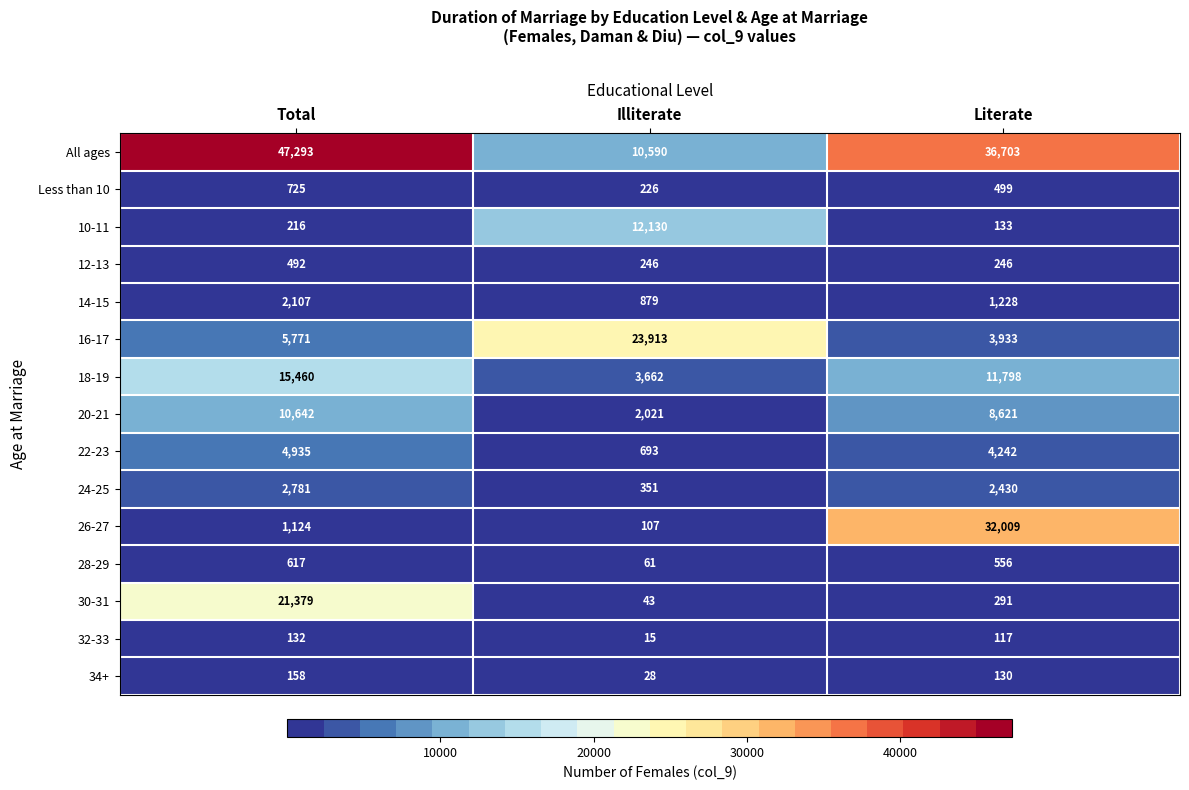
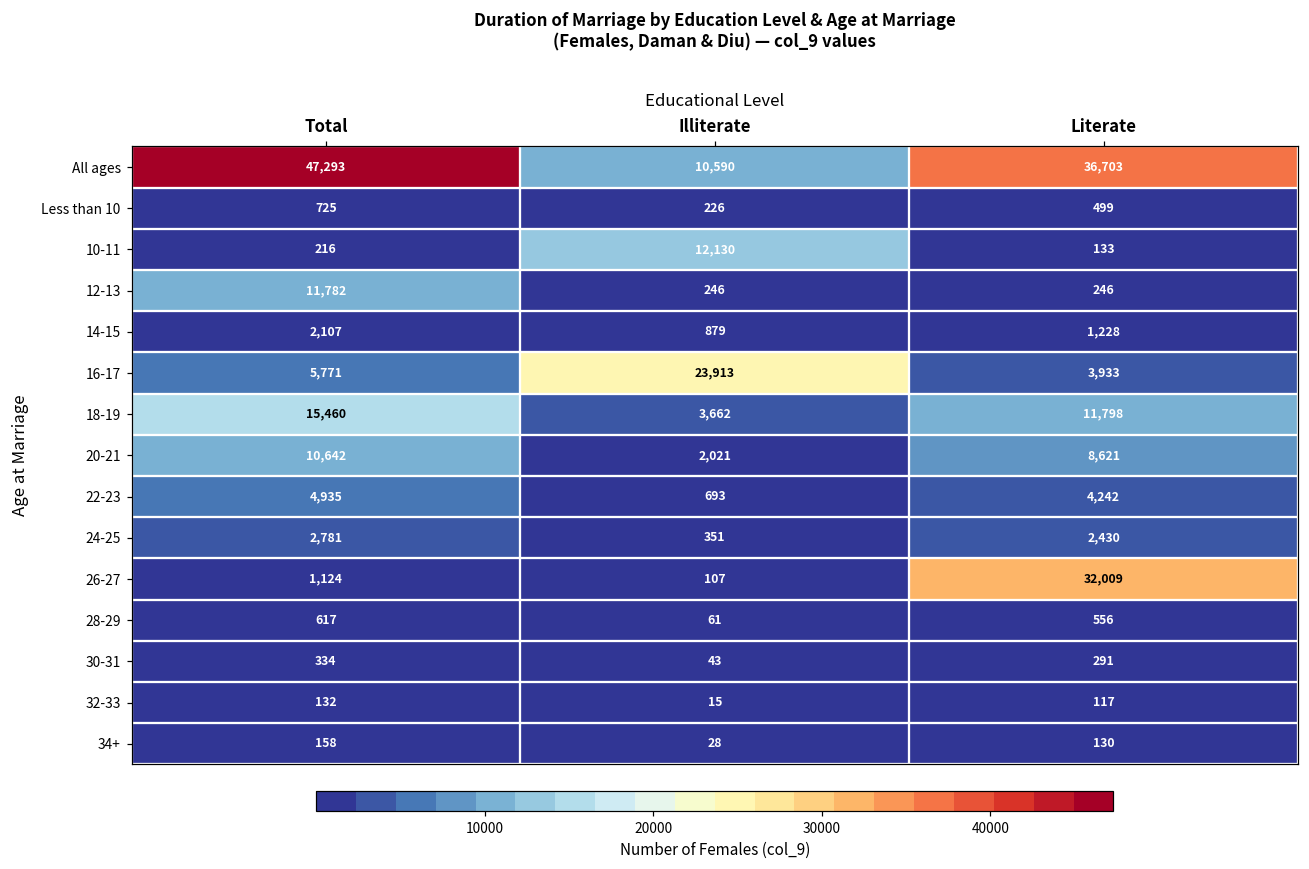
  {
    "All ages": {
      "Total": "47,293",
      "Illiterate": "10,590",
      "Literate": "36,703"
    },
    "Less than 10": {
      "Total": "725",
      "Illiterate": "226",
      "Literate": "499"
    },
    "10-11": {
      "Total": "216",
      "Illiterate": "12,130",
      "Literate": "133"
    },
    "12-13": {
-     "Total": "492",
+     "Total": "11,782",
      "Illiterate": "246",
      "Literate": "246"
    },
    "14-15": {
      "Total": "2,107",
      "Illiterate": "879",
      "Literate": "1,228"
    },
    "16-17": {
      "Total": "5,771",
      "Illiterate": "23,913",
      "Literate": "3,933"
    },
    "18-19": {
      "Total": "15,460",
      "Illiterate": "3,662",
      "Literate": "11,798"
    },
    "20-21": {
      "Total": "10,642",
      "Illiterate": "2,021",
      "Literate": "8,621"
    },
    "22-23": {
      "Total": "4,935",
      "Illiterate": "693",
      "Literate": "4,242"
    },
    "24-25": {
      "Total": "2,781",
      "Illiterate": "351",
      "Literate": "2,430"
    },
    "26-27": {
      "Total": "1,124",
      "Illiterate": "107",
      "Literate": "32,009"
    },
    "28-29": {
      "Total": "617",
      "Illiterate": "61",
      "Literate": "556"
    },
    "30-31": {
-     "Total": "21,379",
+     "Total": "334",
      "Illiterate": "43",
      "Literate": "291"
    },
    "32-33": {
      "Total": "132",
      "Illiterate": "15",
      "Literate": "117"
    },
    "34+": {
      "Total": "158",
      "Illiterate": "28",
      "Literate": "130"
    }
  }
